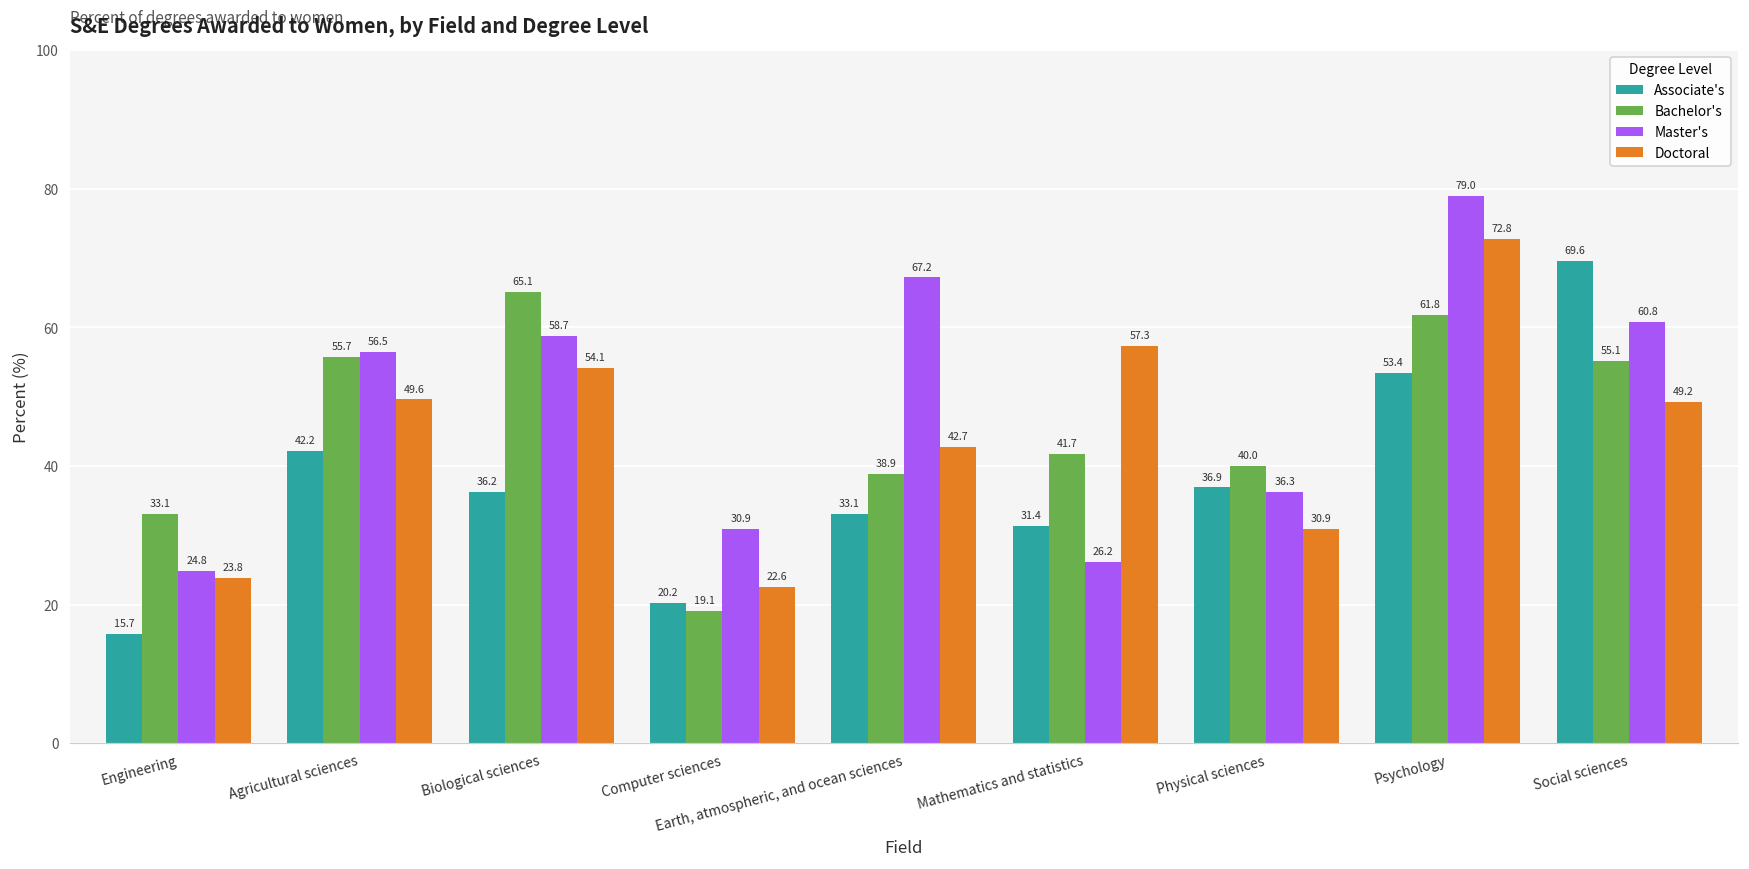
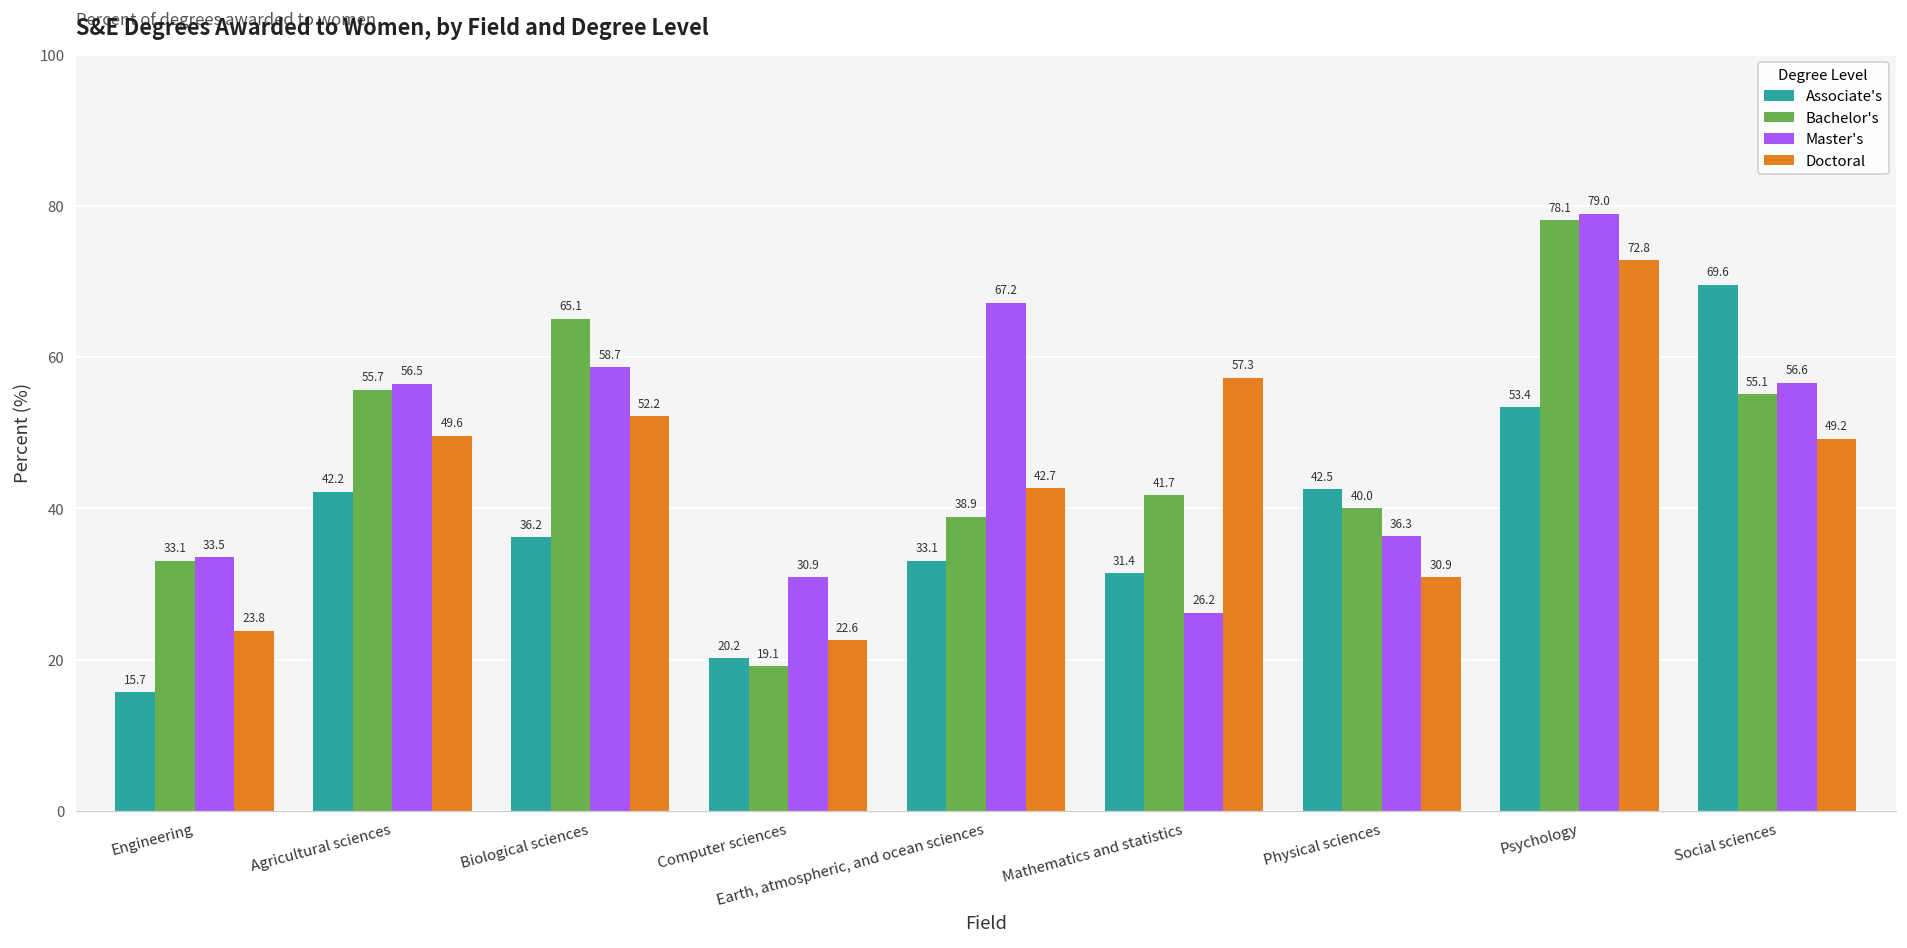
  {
    "Associate's": {
      "Engineering": 15.7,
      "Agricultural sciences": 42.2,
      "Biological sciences": 36.2,
      "Computer sciences": 20.2,
      "Earth, atmospheric, and ocean sciences": 33.1,
      "Mathematics and statistics": 31.4,
-     "Physical sciences": 36.9,
+     "Physical sciences": 42.5,
      "Psychology": 53.4,
      "Social sciences": 69.6
    },
    "Bachelor's": {
      "Engineering": 33.1,
      "Agricultural sciences": 55.7,
      "Biological sciences": 65.1,
      "Computer sciences": 19.1,
      "Earth, atmospheric, and ocean sciences": 38.9,
      "Mathematics and statistics": 41.7,
      "Physical sciences": 40.0,
-     "Psychology": 61.8,
+     "Psychology": 78.1,
      "Social sciences": 55.1
    },
    "Master's": {
-     "Engineering": 24.8,
+     "Engineering": 33.5,
      "Agricultural sciences": 56.5,
      "Biological sciences": 58.7,
      "Computer sciences": 30.9,
      "Earth, atmospheric, and ocean sciences": 67.2,
      "Mathematics and statistics": 26.2,
      "Physical sciences": 36.3,
      "Psychology": 79.0,
-     "Social sciences": 60.8
+     "Social sciences": 56.6
    },
    "Doctoral": {
      "Engineering": 23.8,
      "Agricultural sciences": 49.6,
-     "Biological sciences": 54.1,
+     "Biological sciences": 52.2,
      "Computer sciences": 22.6,
      "Earth, atmospheric, and ocean sciences": 42.7,
      "Mathematics and statistics": 57.3,
      "Physical sciences": 30.9,
      "Psychology": 72.8,
      "Social sciences": 49.2
    }
  }
